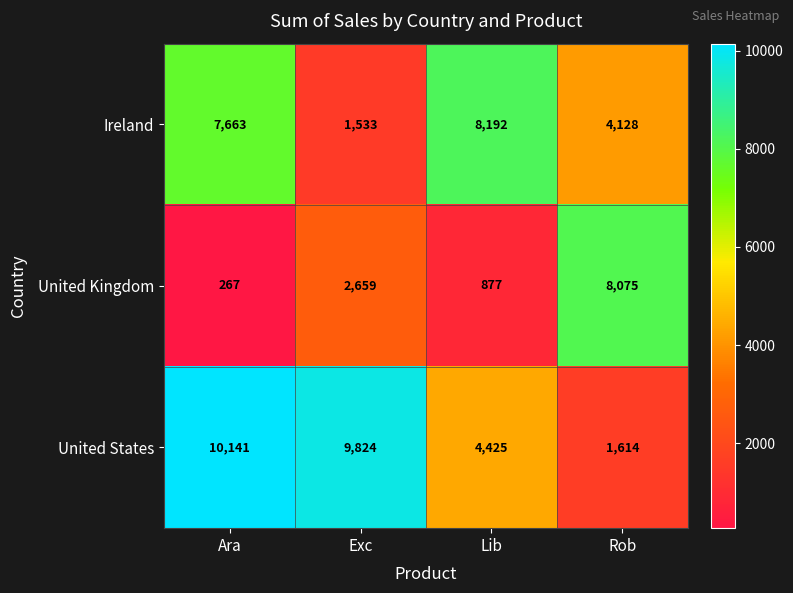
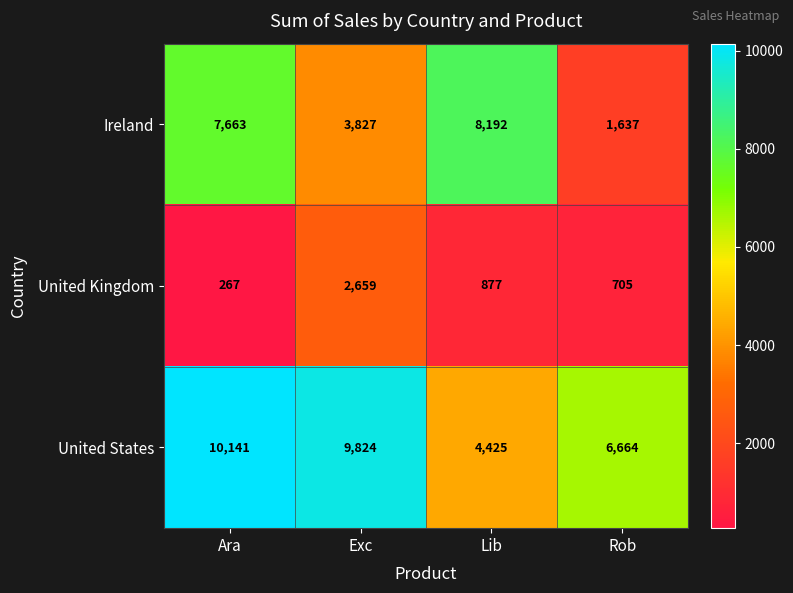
  {
    "Ireland": {
      "Ara": "7,663",
-     "Exc": "1,533",
+     "Exc": "3,827",
      "Lib": "8,192",
-     "Rob": "4,128"
+     "Rob": "1,637"
    },
    "United Kingdom": {
      "Ara": "267",
      "Exc": "2,659",
      "Lib": "877",
-     "Rob": "8,075"
+     "Rob": "705"
    },
    "United States": {
      "Ara": "10,141",
      "Exc": "9,824",
      "Lib": "4,425",
-     "Rob": "1,614"
+     "Rob": "6,664"
    }
  }
